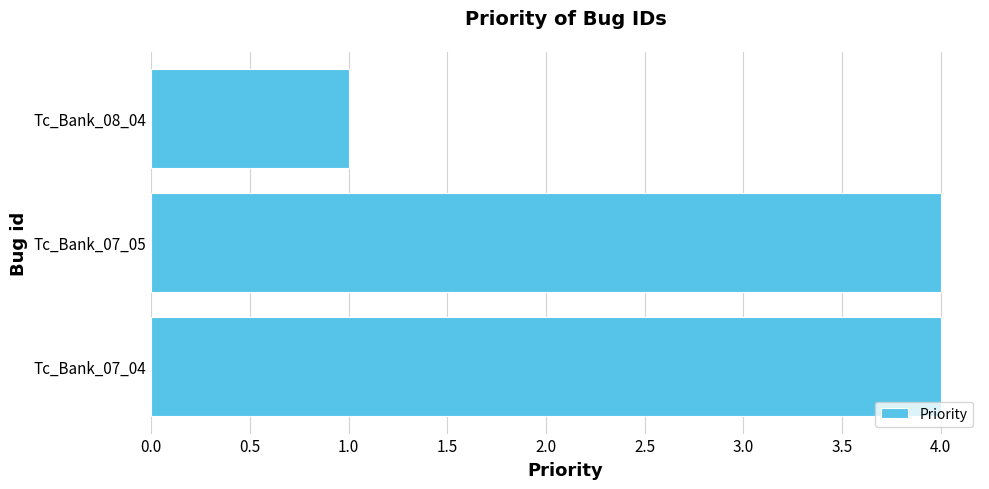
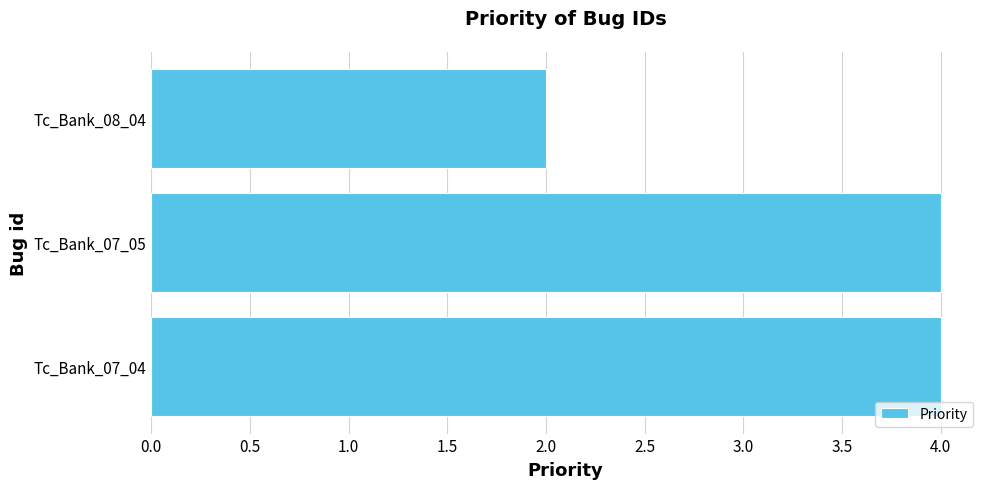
  {
-   "Tc_Bank_08_04": 1,
+   "Tc_Bank_08_04": 2,
    "Tc_Bank_07_05": 4,
    "Tc_Bank_07_04": 4
  }
